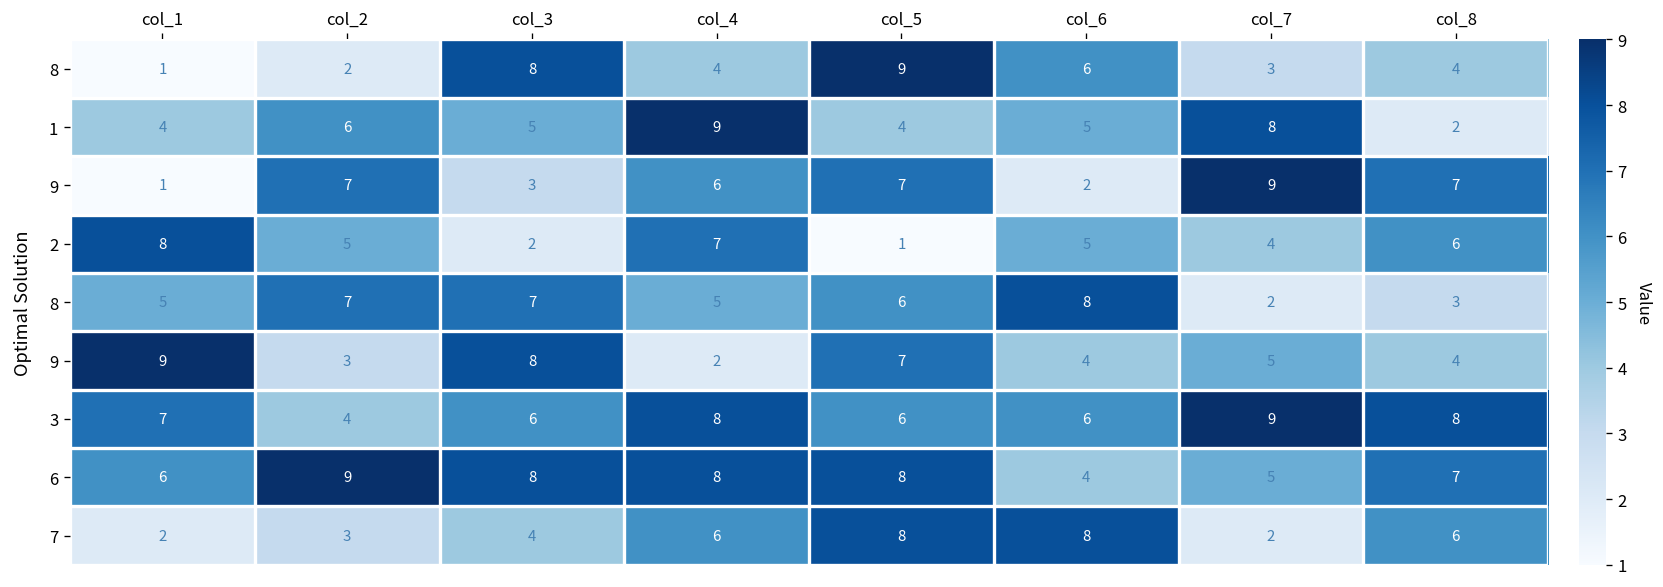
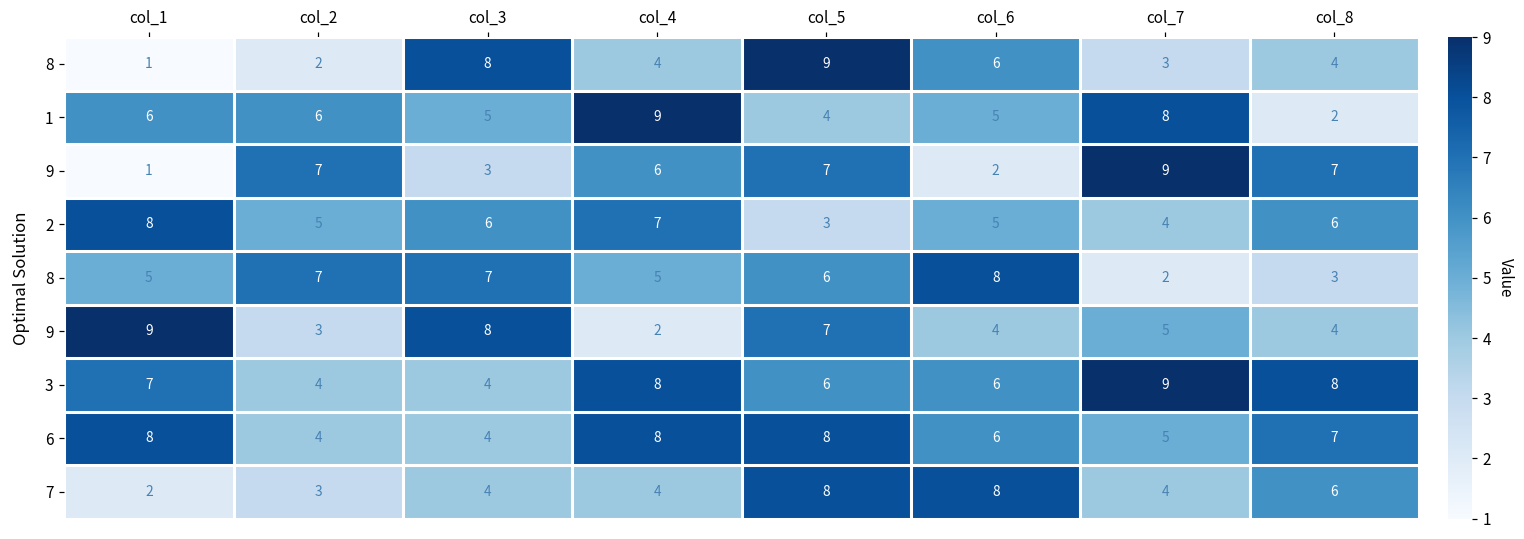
  {
    "1": {
-     "col_1": 4,
+     "col_1": 6,
      "col_2": 6,
      "col_4": 9,
      "col_5": 4,
      "col_7": 8,
      "col_8": 2
    },
    "2": {
      "col_1": 8,
-     "col_3": 2,
+     "col_3": 6,
      "col_4": 7,
-     "col_5": 1,
+     "col_5": 3,
      "col_7": 4,
      "col_8": 6
    },
    "3": {
      "col_1": 7,
      "col_2": 4,
-     "col_3": 6,
+     "col_3": 4,
      "col_4": 8,
      "col_5": 6,
      "col_6": 6,
      "col_7": 9,
      "col_8": 8
    },
    "6": {
-     "col_1": 6,
-     "col_2": 9,
-     "col_3": 8,
+     "col_1": 8,
+     "col_2": 4,
+     "col_3": 4,
      "col_4": 8,
      "col_5": 8,
-     "col_6": 4,
+     "col_6": 6,
      "col_8": 7
    },
    "7": {
      "col_1": 2,
      "col_2": 3,
      "col_3": 4,
-     "col_4": 6,
+     "col_4": 4,
      "col_5": 8,
      "col_6": 8,
-     "col_7": 2,
+     "col_7": 4,
      "col_8": 6
    }
  }
